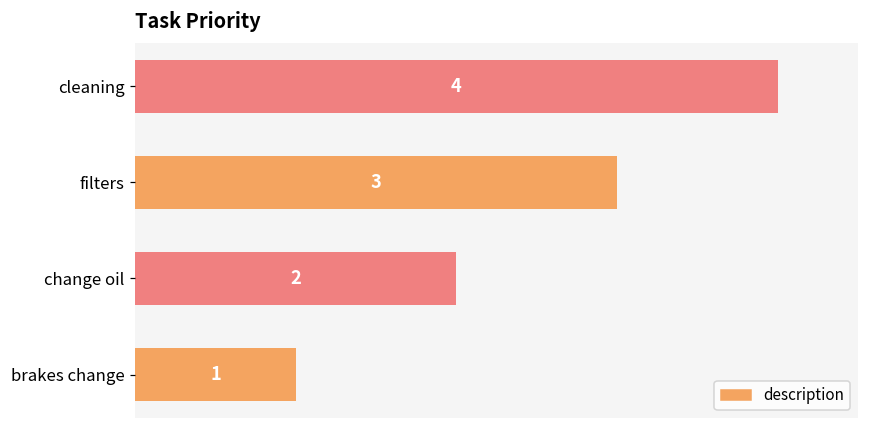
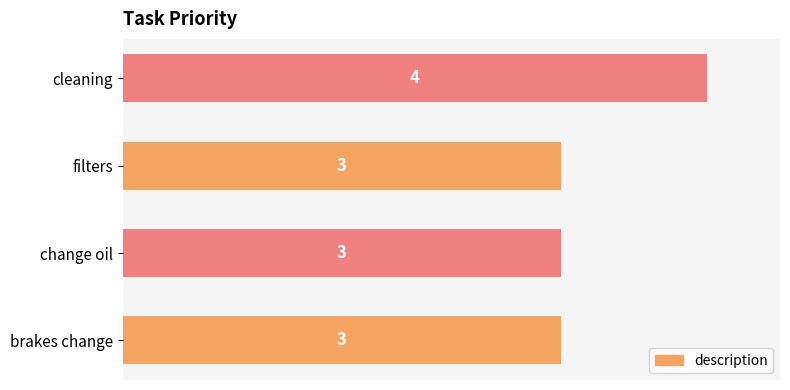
  {
    "cleaning": 4,
    "filters": 3,
-   "change oil": 2,
-   "brakes change": 1
+   "change oil": 3,
+   "brakes change": 3
  }
